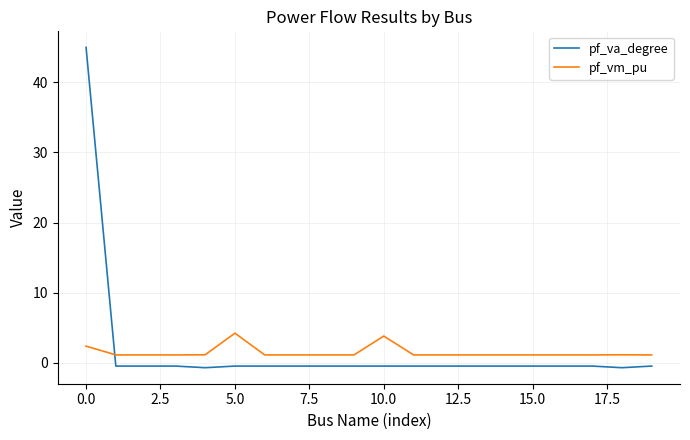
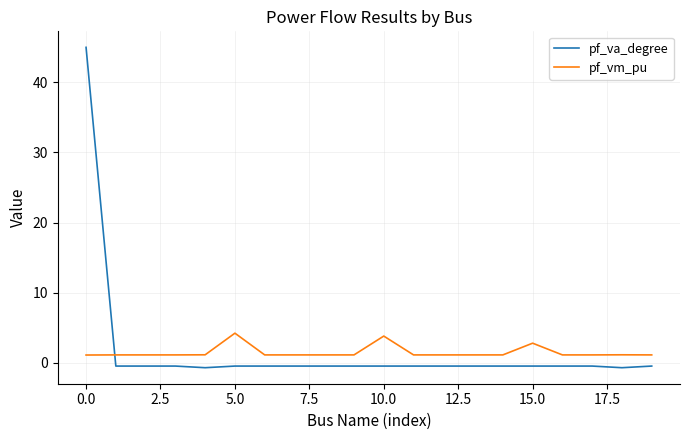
  {
    "pf_va_degree": {
      "0.0": 45,
      "5.0": 0,
      "10.0": 0,
      "15.0": 0
    },
    "pf_vm_pu": {
-     "0.0": 2,
+     "0.0": 1,
      "5.0": 4,
      "10.0": 4,
-     "15.0": 1
+     "15.0": 3
    }
  }
